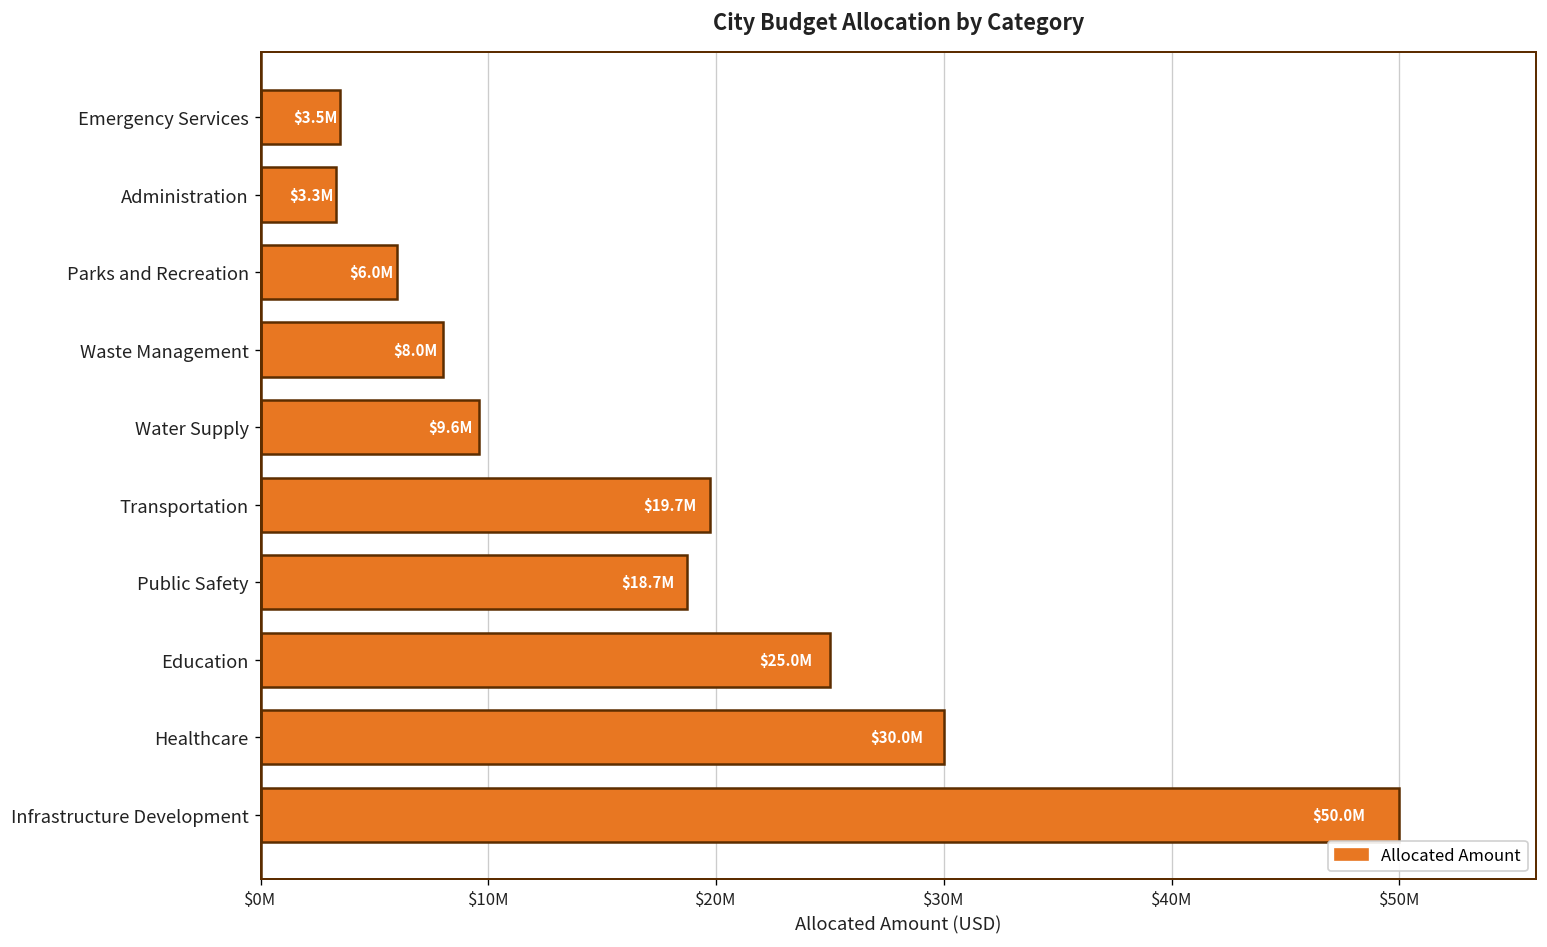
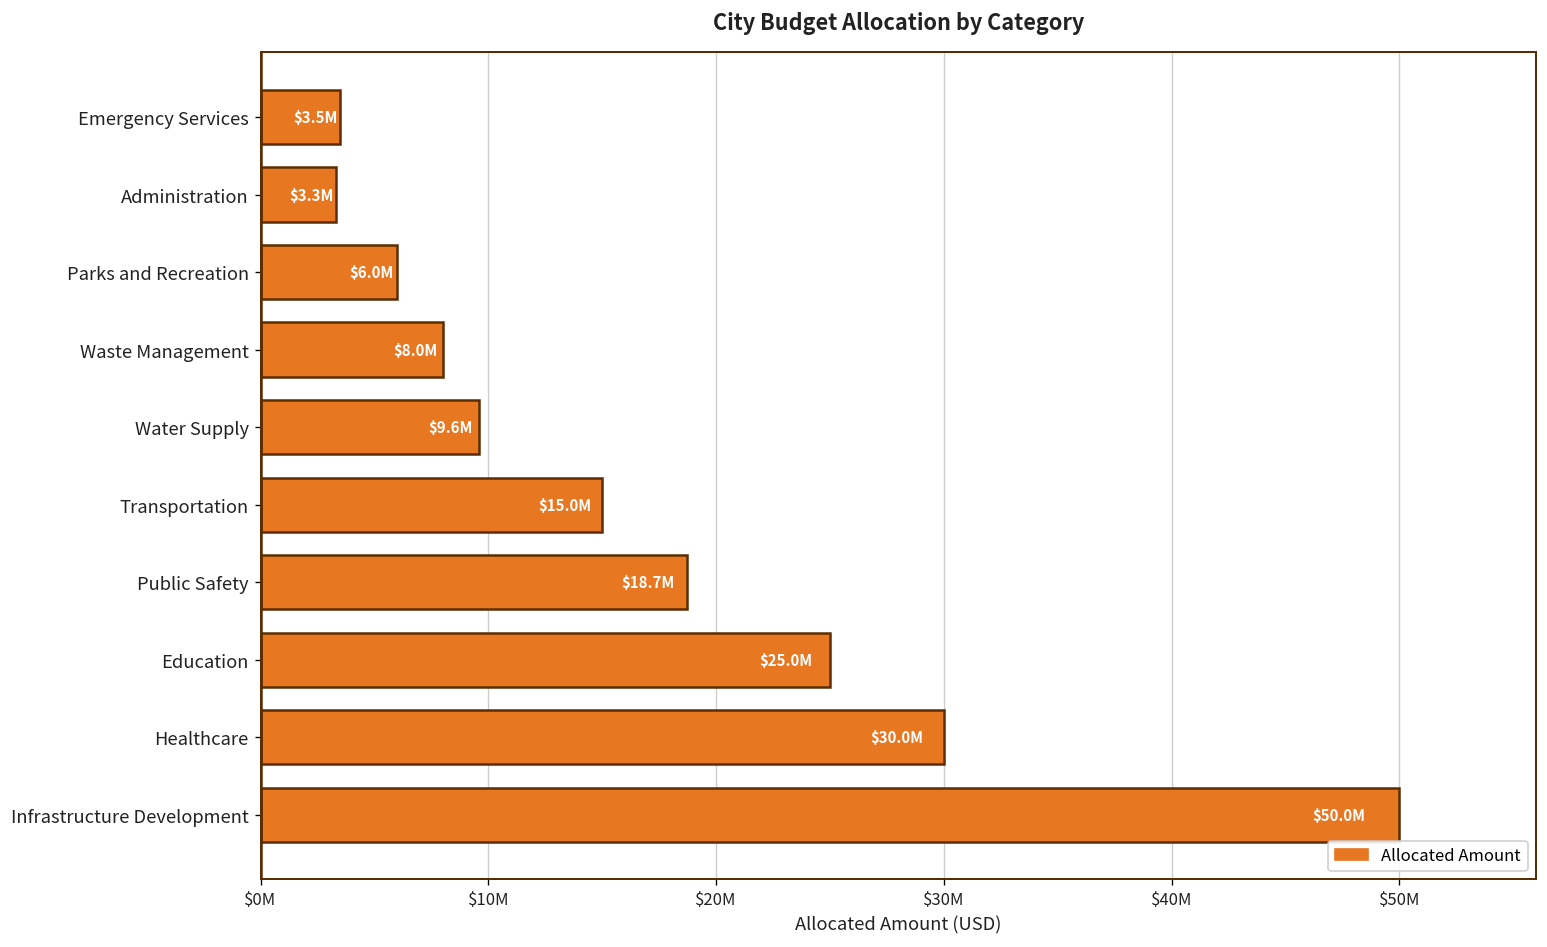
  {
    "Emergency Services": "$3.5M",
    "Administration": "$3.3M",
    "Parks and Recreation": "$6.0M",
    "Waste Management": "$8.0M",
    "Water Supply": "$9.6M",
-   "Transportation": "$19.7M",
+   "Transportation": "$15.0M",
    "Public Safety": "$18.7M",
    "Education": "$25.0M",
    "Healthcare": "$30.0M",
    "Infrastructure Development": "$50.0M"
  }
